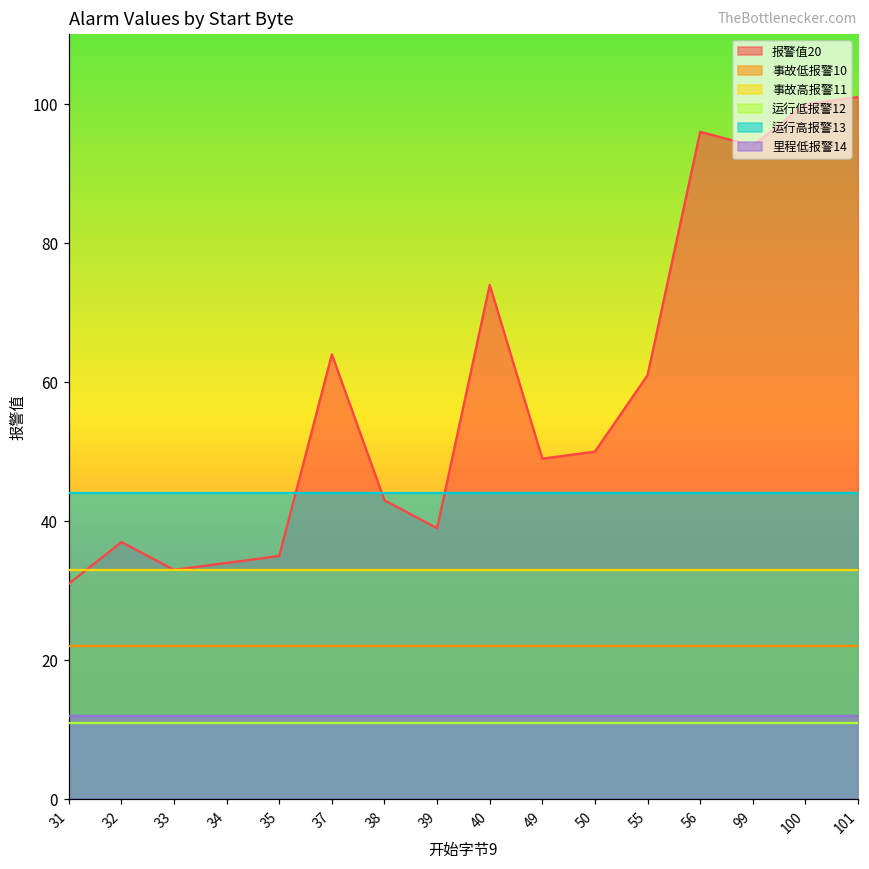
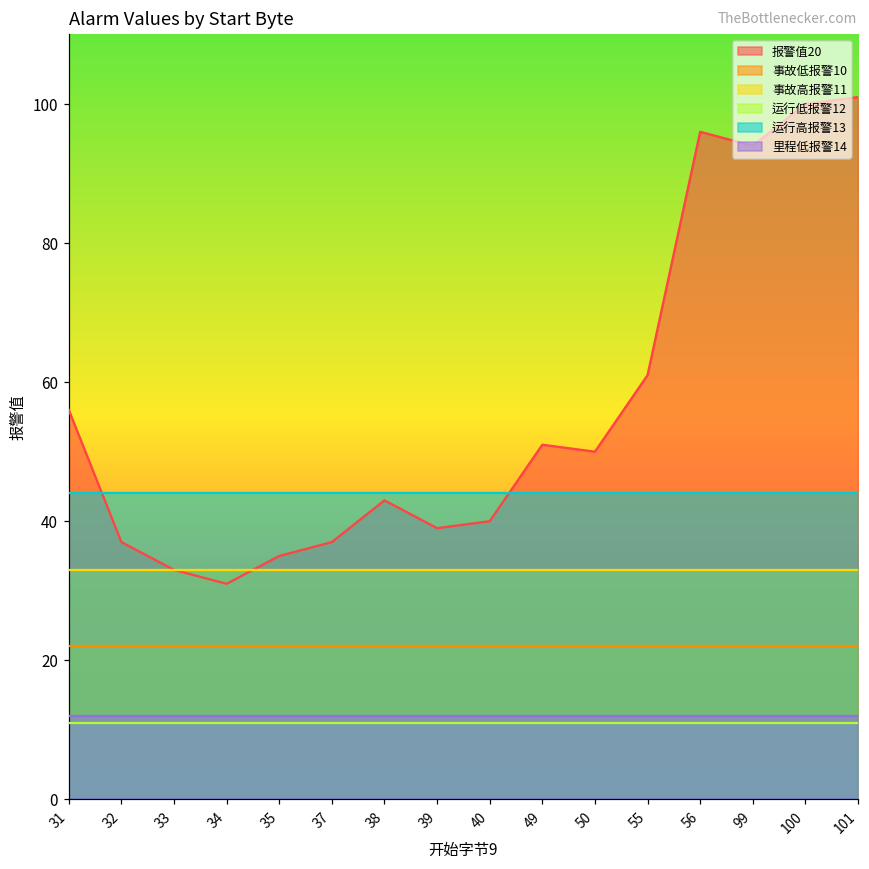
  {
    "报警值20": {
-     "31": 31,
+     "31": 56,
      "32": 37,
-     "34": 34,
+     "34": 31,
      "35": 35,
-     "37": 64,
+     "37": 37,
      "38": 43,
      "39": 39,
-     "40": 74,
-     "49": 49,
+     "40": 40,
+     "49": 51,
      "50": 50,
      "55": 61,
      "56": 96,
      "101": 101
    },
    "事故低报警10": {
      "31": 22,
      "32": 22,
      "33": 22,
      "34": 22,
      "35": 22,
      "37": 22,
      "38": 22,
      "39": 22,
      "40": 22,
      "49": 22,
      "50": 22,
      "55": 22,
      "56": 22,
      "99": 22,
      "100": 22,
      "101": 22
    },
    "事故高报警11": {
      "31": 33,
      "32": 33,
      "34": 33,
      "35": 33,
      "37": 33,
      "38": 33,
      "39": 33,
      "40": 33,
      "49": 33,
      "50": 33,
      "55": 33,
      "56": 33,
      "99": 33,
      "100": 33,
      "101": 33
    },
    "运行低报警12": {
      "31": 11,
      "32": 11,
      "33": 11,
      "34": 11,
      "35": 11,
      "37": 11,
      "38": 11,
      "39": 11,
      "40": 11,
      "49": 11,
      "50": 11,
      "55": 11,
      "56": 11,
      "99": 11,
      "100": 11,
      "101": 11
    },
    "运行高报警13": {
      "31": 44,
      "32": 44,
      "33": 44,
      "34": 44,
      "35": 44,
      "37": 44,
      "38": 44,
      "39": 44,
      "40": 44,
      "49": 44,
      "50": 44,
      "55": 44,
      "56": 44,
      "99": 44,
      "100": 44,
      "101": 44
    },
    "里程低报警14": {
      "31": 12,
      "32": 12,
      "33": 12,
      "34": 12,
      "35": 12,
      "37": 12,
      "38": 12,
      "39": 12,
      "40": 12,
      "49": 12,
      "50": 12,
      "55": 12,
      "56": 12,
      "99": 12,
      "100": 12,
      "101": 12
    }
  }
